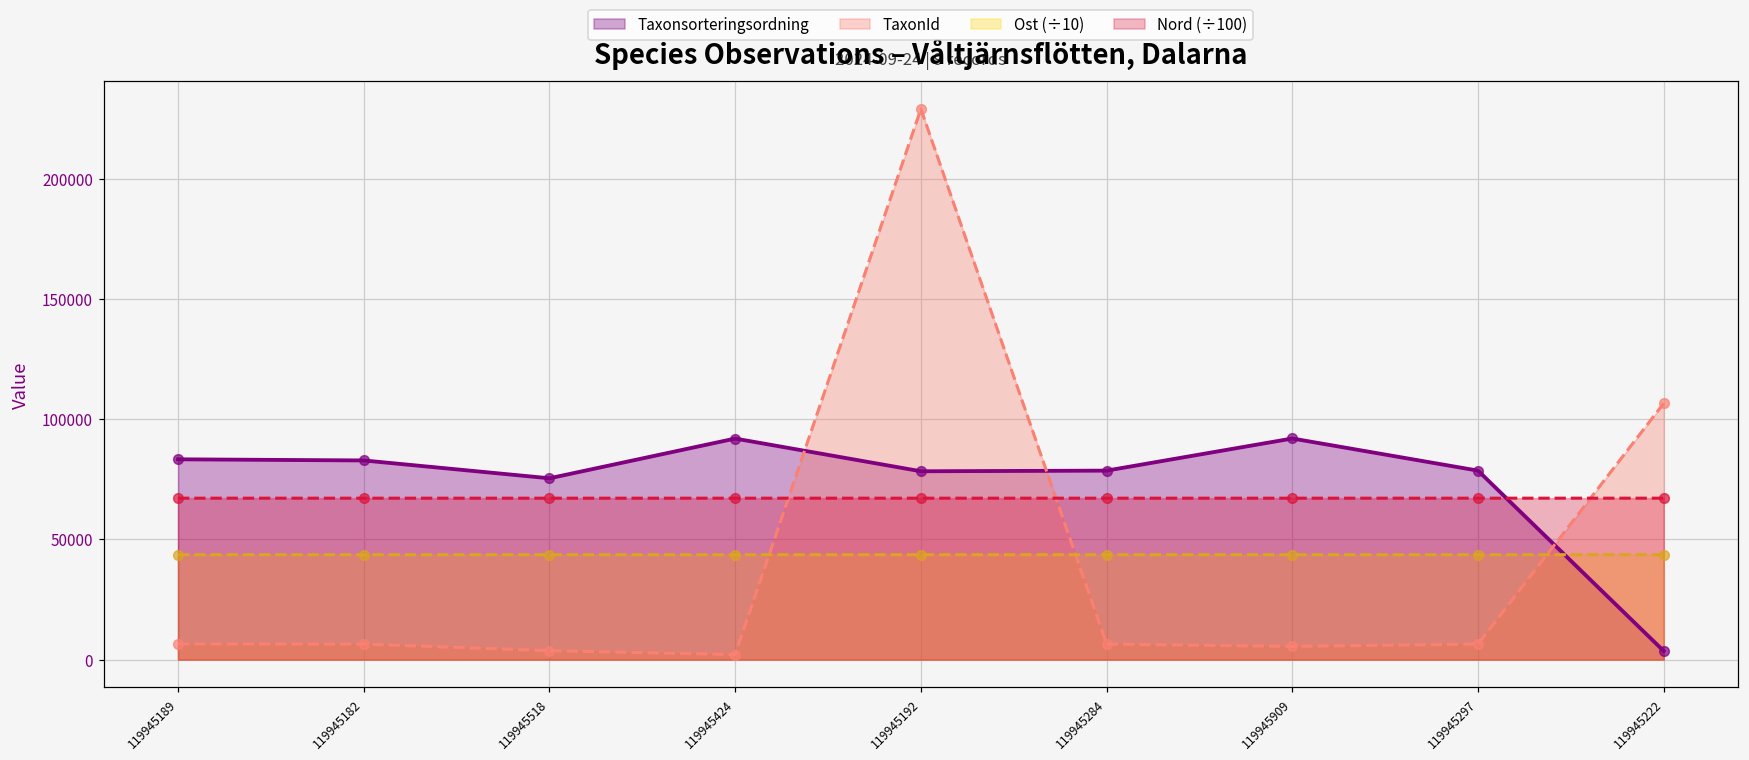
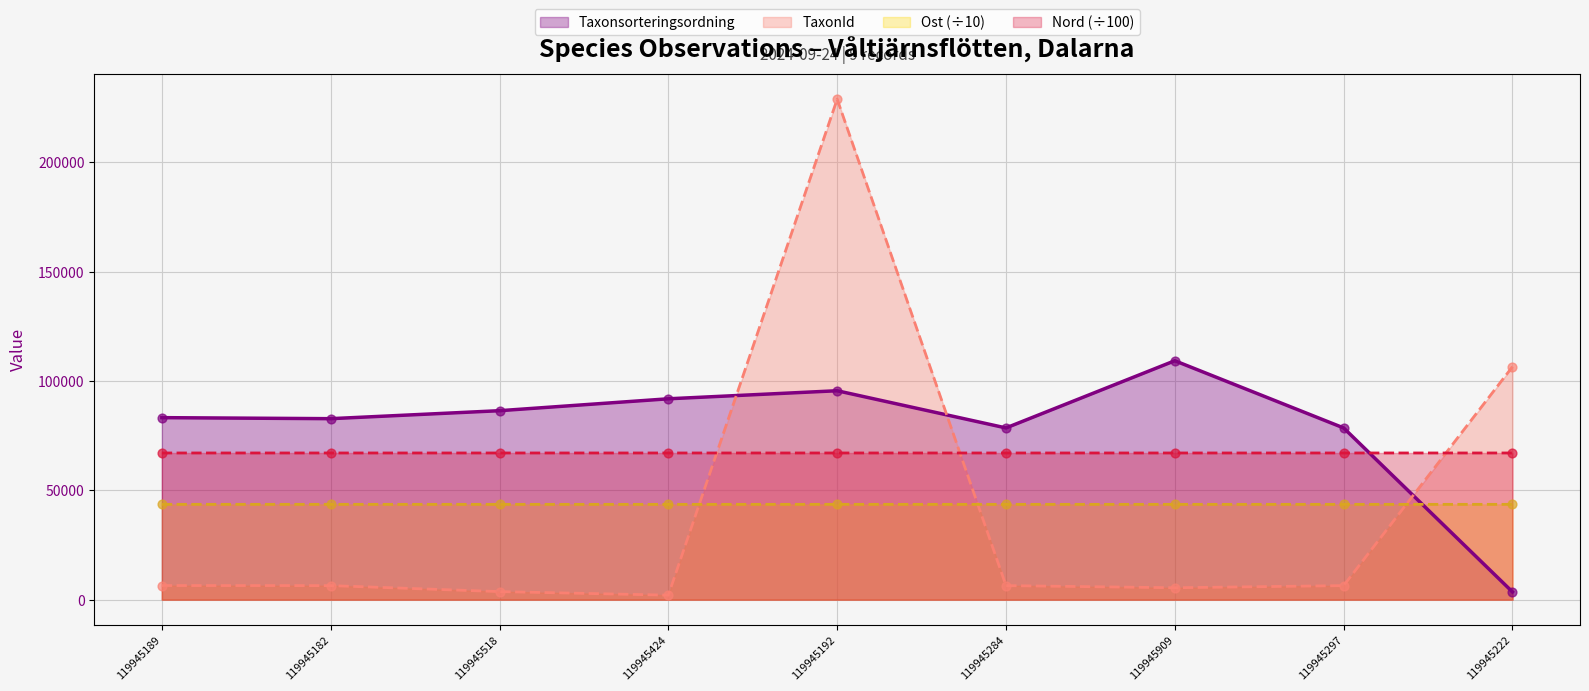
  {
    "Taxonsorteringsordning": {
      "119945189": 83000,
      "119945182": 83000,
-     "119945518": 75000,
+     "119945518": 86000,
      "119945424": 92000,
-     "119945192": 78000,
+     "119945192": 96000,
      "119945284": 79000,
-     "119945909": 92000,
+     "119945909": 109000,
      "119945297": 79000,
      "119945222": 4000
    },
    "Ost (÷10)": {
      "119945189": 44000,
      "119945182": 44000,
      "119945518": 44000,
      "119945424": 44000,
      "119945192": 44000,
      "119945284": 44000,
      "119945909": 44000,
      "119945297": 44000,
      "119945222": 44000
    }
  }
